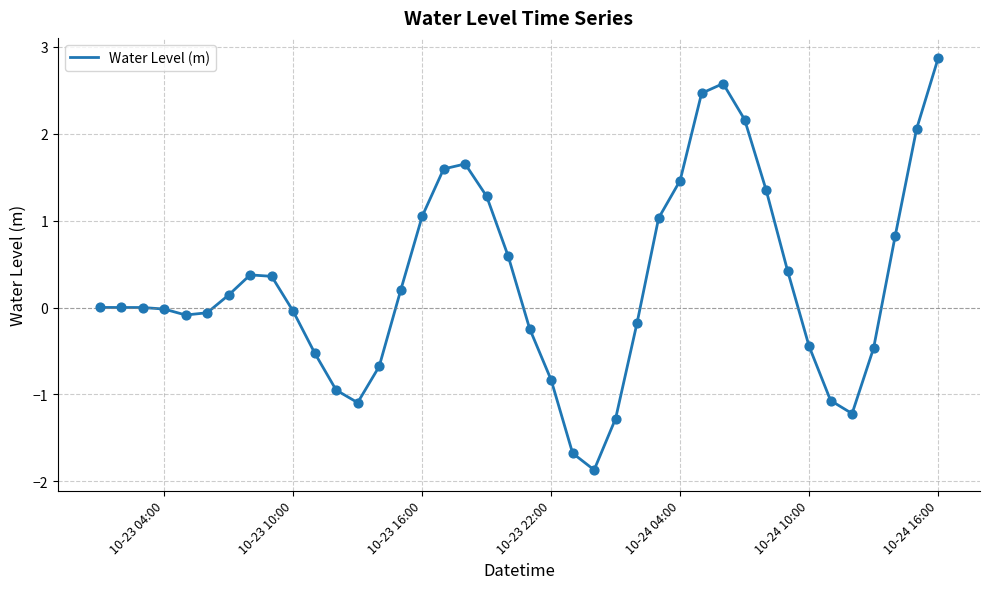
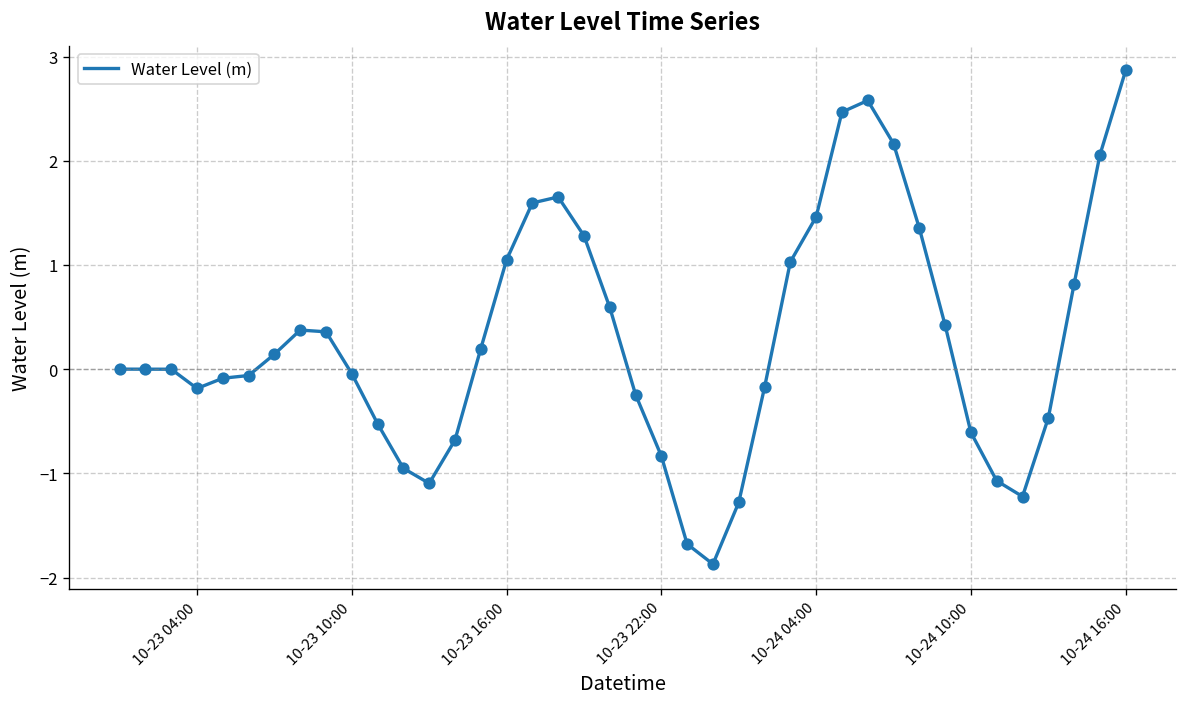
  {
-   "10-23 04:00": 0.0,
+   "10-23 04:00": -0.2,
    "10-23 10:00": 0.0,
    "10-23 16:00": 1.0,
    "10-23 22:00": -0.8,
    "10-24 04:00": 1.5,
-   "10-24 10:00": -0.4,
+   "10-24 10:00": -0.6,
    "10-24 16:00": 2.9
  }
